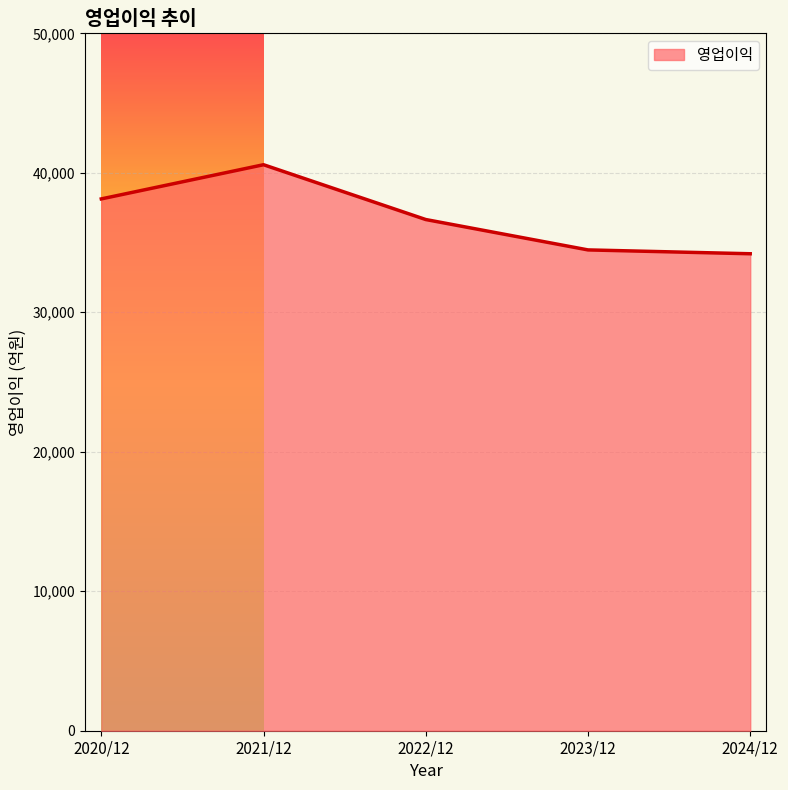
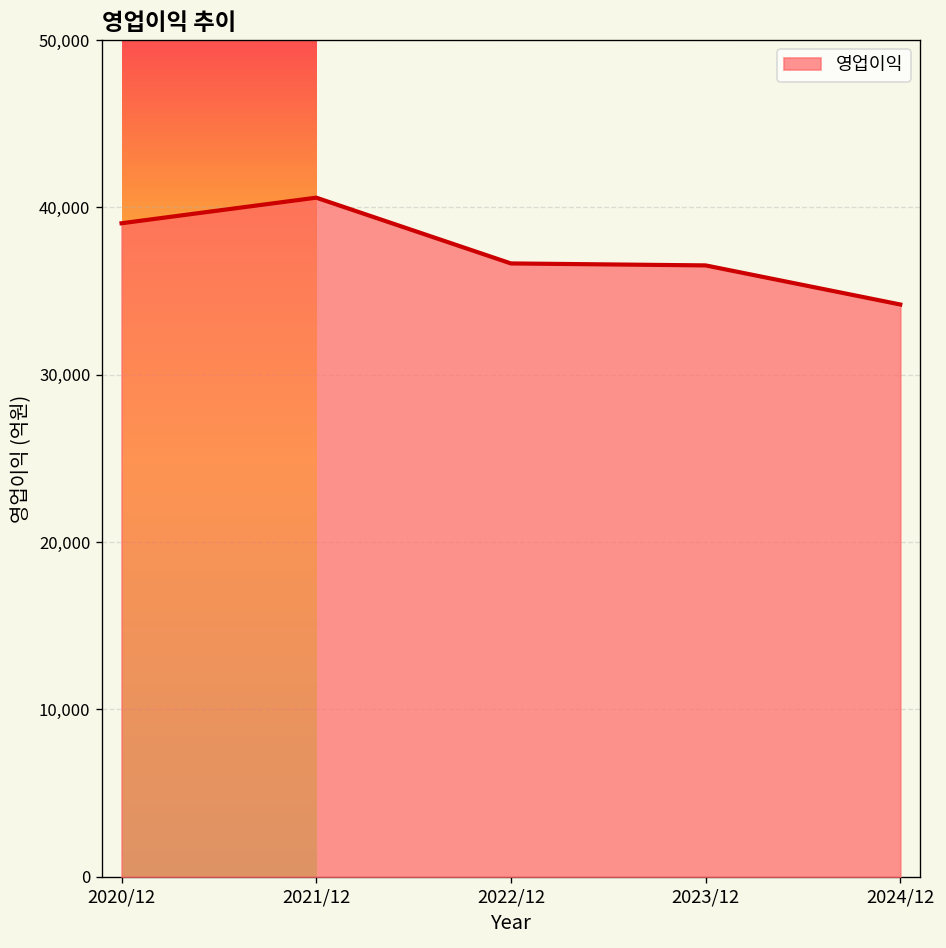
  {
-   "2020/12": "38,100",
+   "2020/12": "39,100",
    "2021/12": "40,600",
    "2022/12": "36,700",
-   "2023/12": "34,500",
+   "2023/12": "36,500",
    "2024/12": "34,200"
  }
